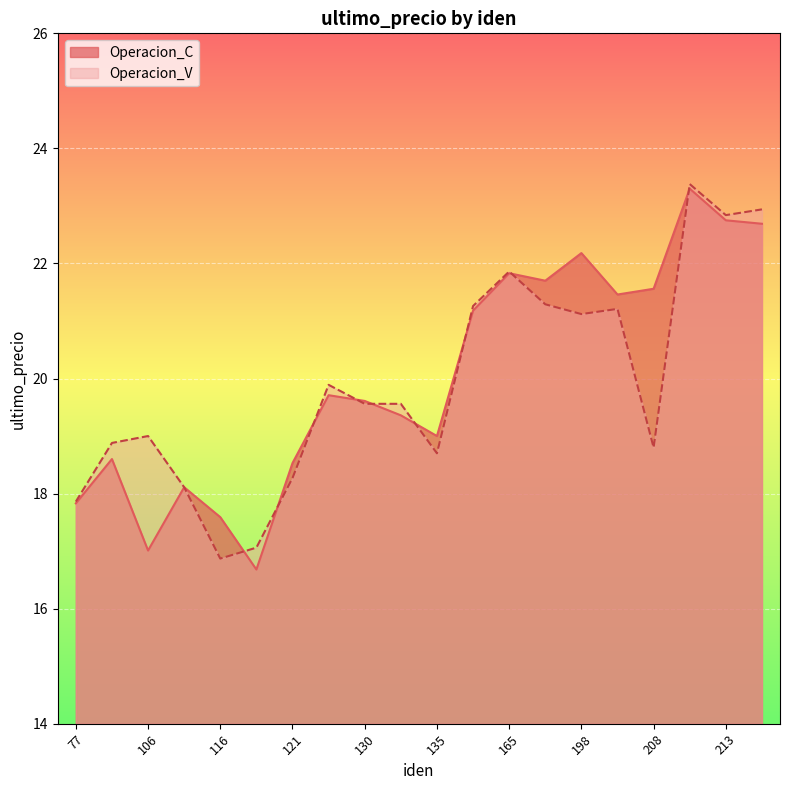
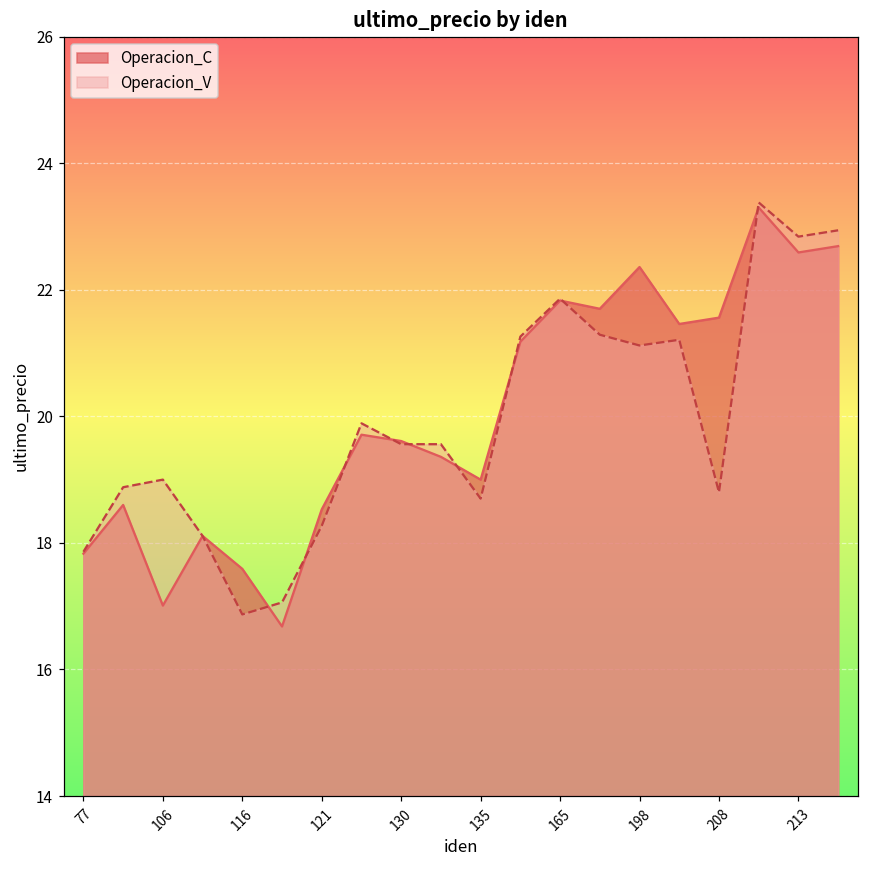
  {
    "Operacion_C": {
      "106": 17.0,
      "116": 17.6,
      "121": 18.5,
      "130": 19.6,
      "135": 19.0,
-     "198": 22.2,
+     "198": 22.4,
      "208": 21.6,
-     "213": 22.8
+     "213": 22.6
    },
    "Operacion_V": {
      "106": 19.0,
      "116": 16.9,
      "121": 18.3,
      "130": 19.6,
      "135": 18.7,
      "198": 21.1,
      "208": 18.8,
      "213": 22.8
    }
  }
